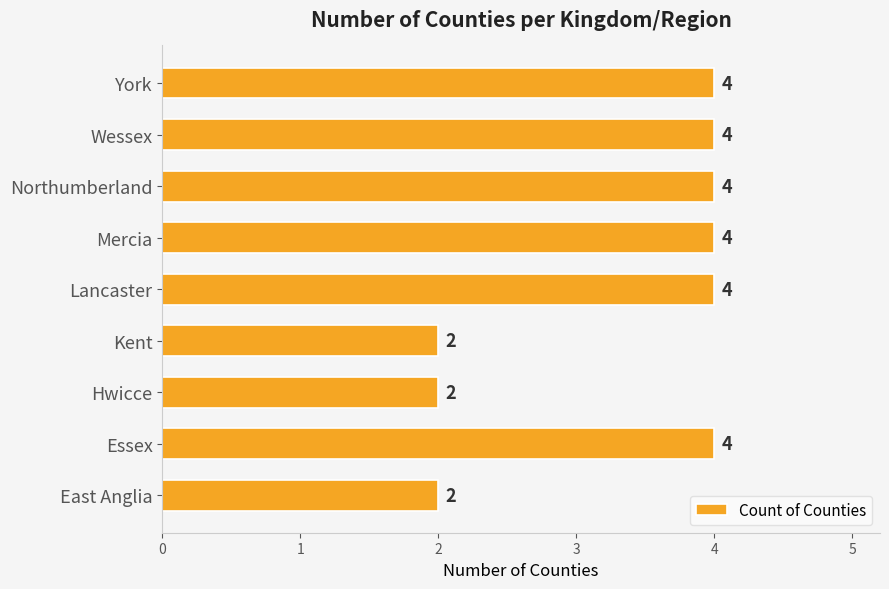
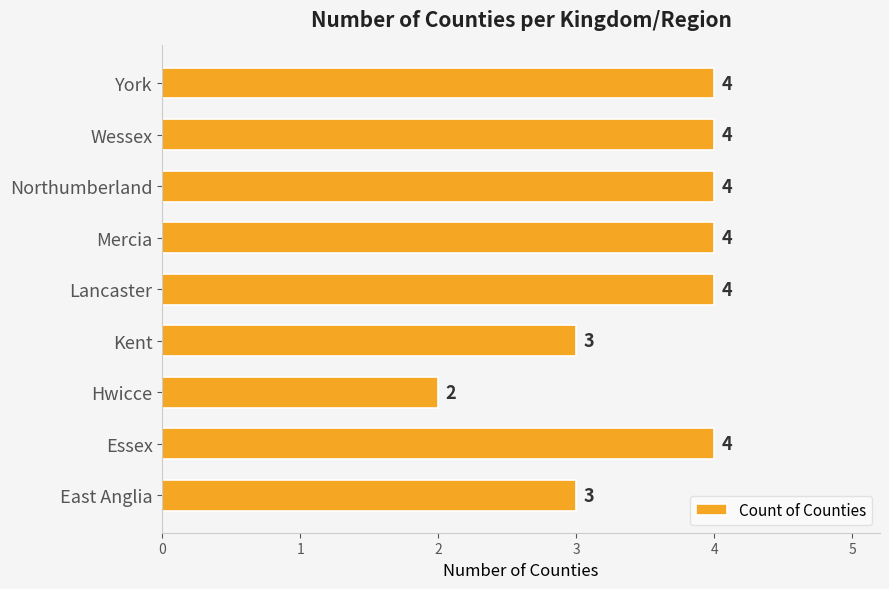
  {
    "York": 4,
    "Wessex": 4,
    "Northumberland": 4,
    "Mercia": 4,
    "Lancaster": 4,
-   "Kent": 2,
+   "Kent": 3,
    "Hwicce": 2,
    "Essex": 4,
-   "East Anglia": 2
+   "East Anglia": 3
  }
